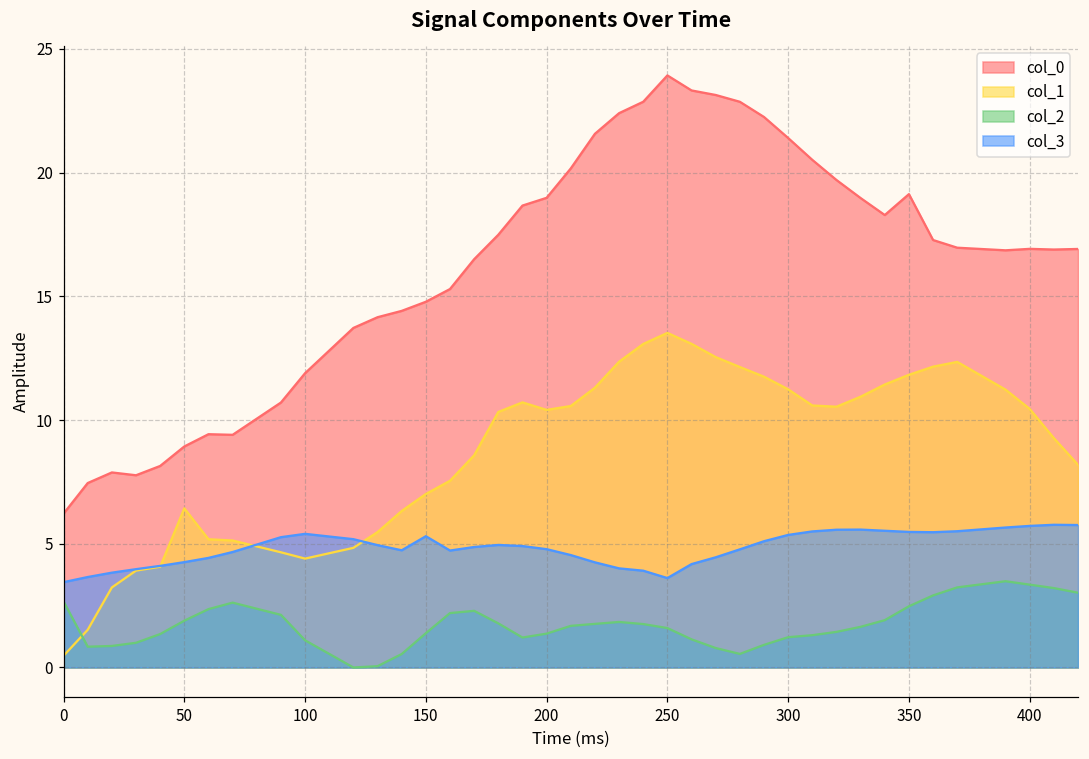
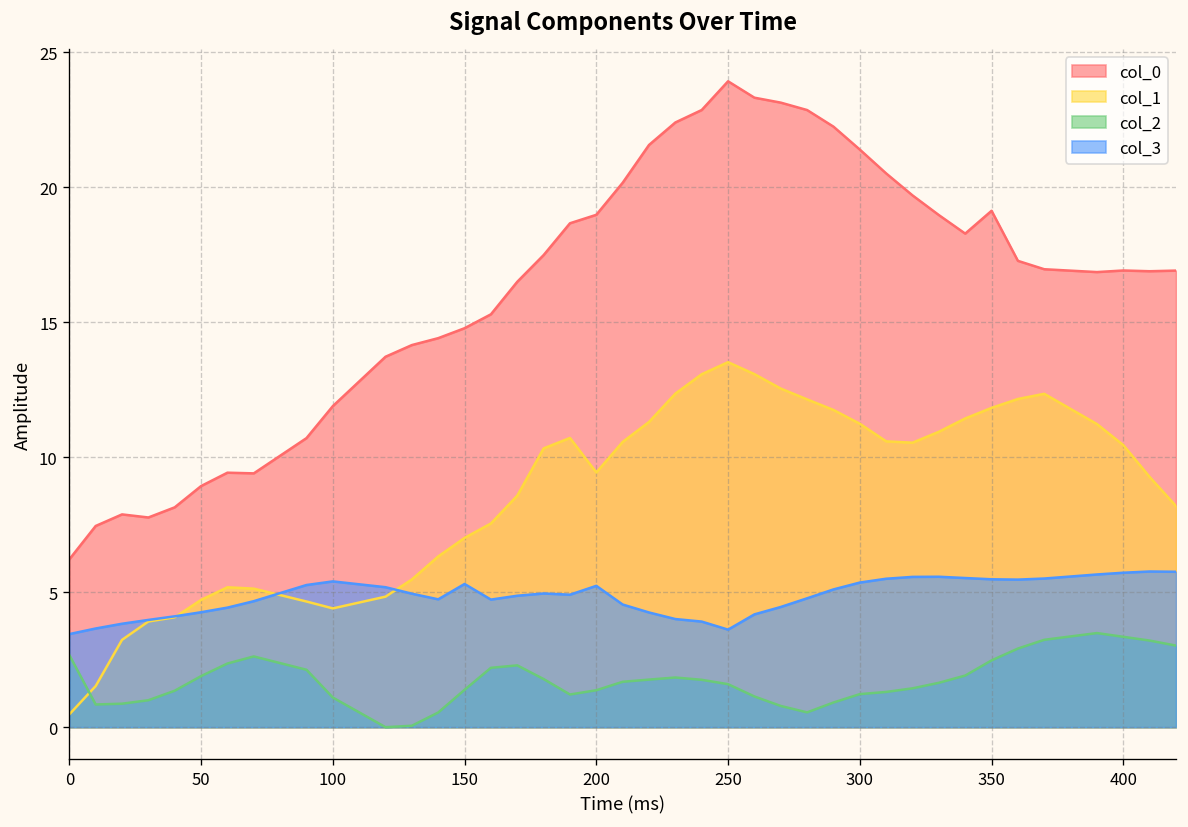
  {
    "col_0": {
      "0": 6.2,
      "50": 8.9,
      "100": 11.9,
      "150": 14.8,
      "200": 19.0,
      "250": 23.9,
      "300": 21.4,
      "350": 19.1,
      "400": 16.9
    },
    "col_1": {
      "0": 0.5,
-     "50": 6.4,
+     "50": 4.7,
      "100": 4.4,
      "150": 7.0,
-     "200": 10.4,
+     "200": 9.4,
      "250": 13.5,
      "300": 11.2,
      "350": 11.8,
      "400": 10.4
    },
    "col_2": {
      "0": 2.7,
      "50": 1.9,
      "100": 1.1,
      "150": 1.4,
      "200": 1.4,
      "250": 1.6,
      "300": 1.2,
      "350": 2.5,
      "400": 3.3
    },
    "col_3": {
      "0": 3.4,
      "50": 4.3,
      "100": 5.4,
      "150": 5.3,
-     "200": 4.8,
+     "200": 5.2,
      "250": 3.6,
      "300": 5.4,
      "350": 5.5,
      "400": 5.7
    }
  }
